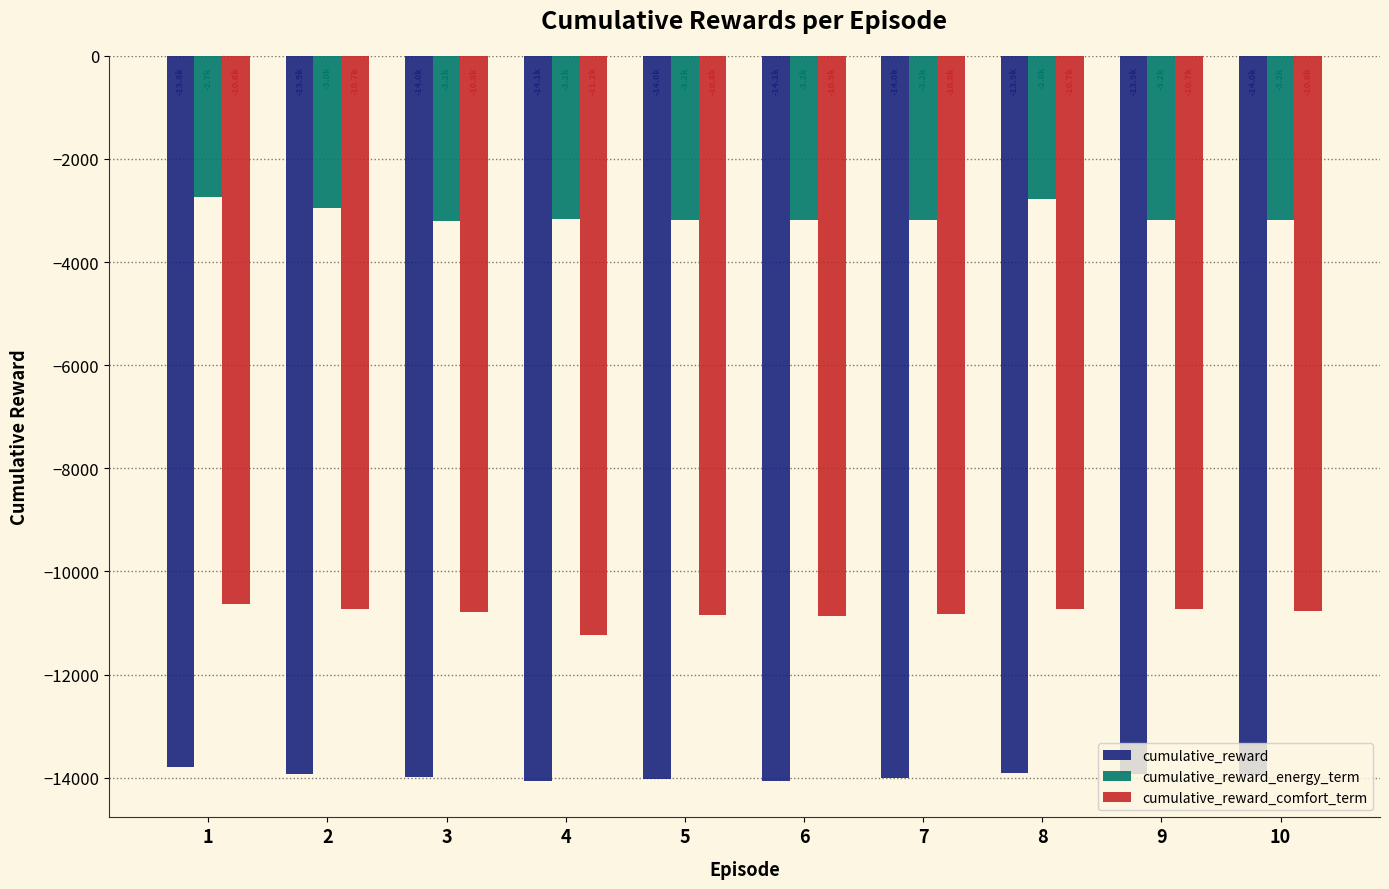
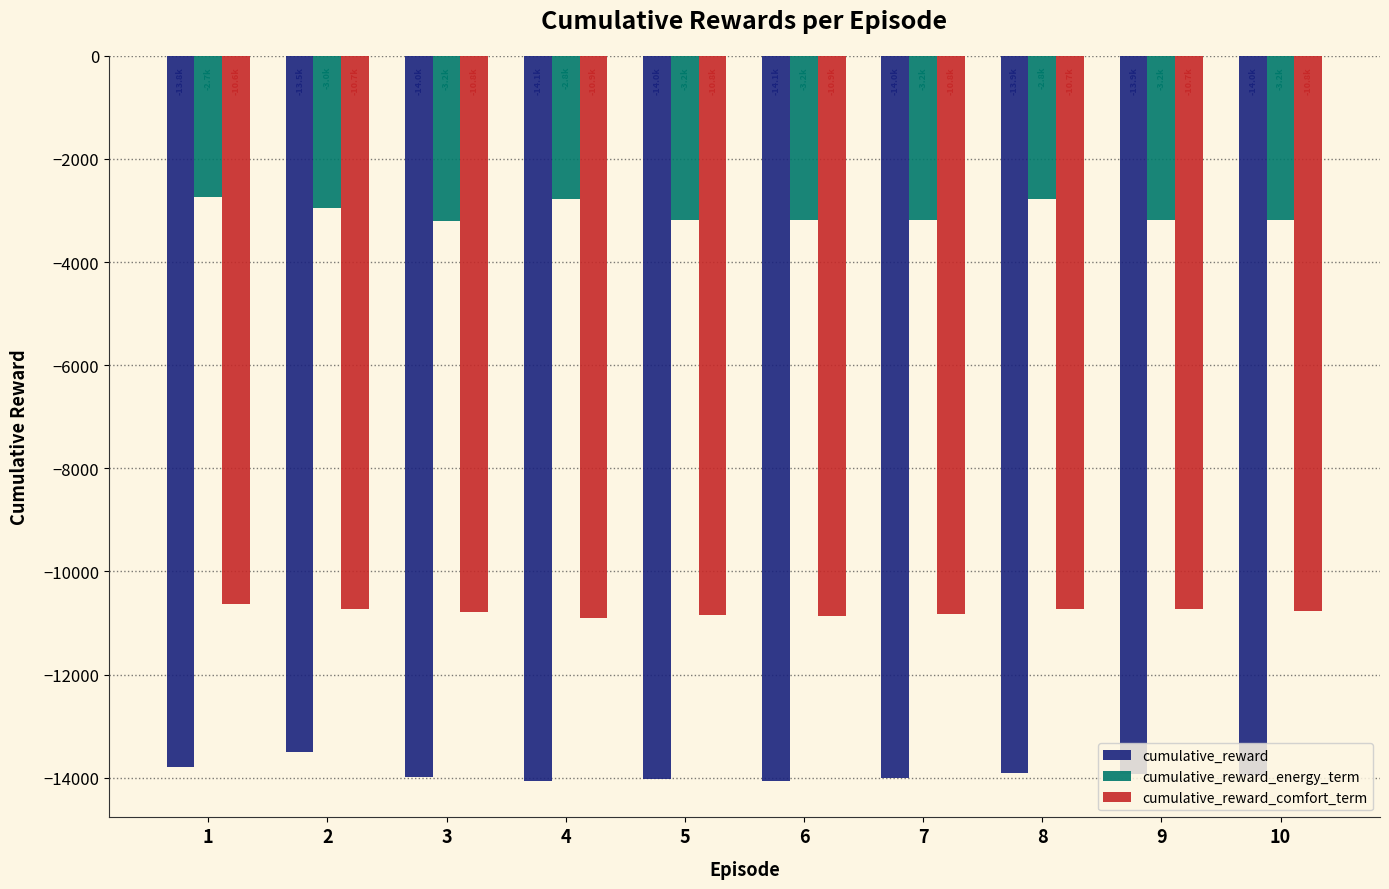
  {
    "cumulative_reward": {
      "1": -13800,
-     "2": -13900,
+     "2": -13500,
      "3": -14000,
      "4": -14100,
      "5": -14000,
      "6": -14100,
      "7": -14000,
      "8": -13900
    },
    "cumulative_reward_energy_term": {
      "1": -2700,
      "2": -3000,
      "3": -3200,
-     "4": -3200,
+     "4": -2800,
      "5": -3200,
      "6": -3200,
      "7": -3200,
      "8": -2800,
      "9": -3200,
      "10": -3200
    },
    "cumulative_reward_comfort_term": {
      "1": -10600,
      "2": -10700,
      "3": -10800,
-     "4": -11200,
+     "4": -10900,
      "5": -10800,
      "6": -10900,
      "7": -10800,
      "8": -10700,
      "9": -10700,
      "10": -10800
    }
  }
